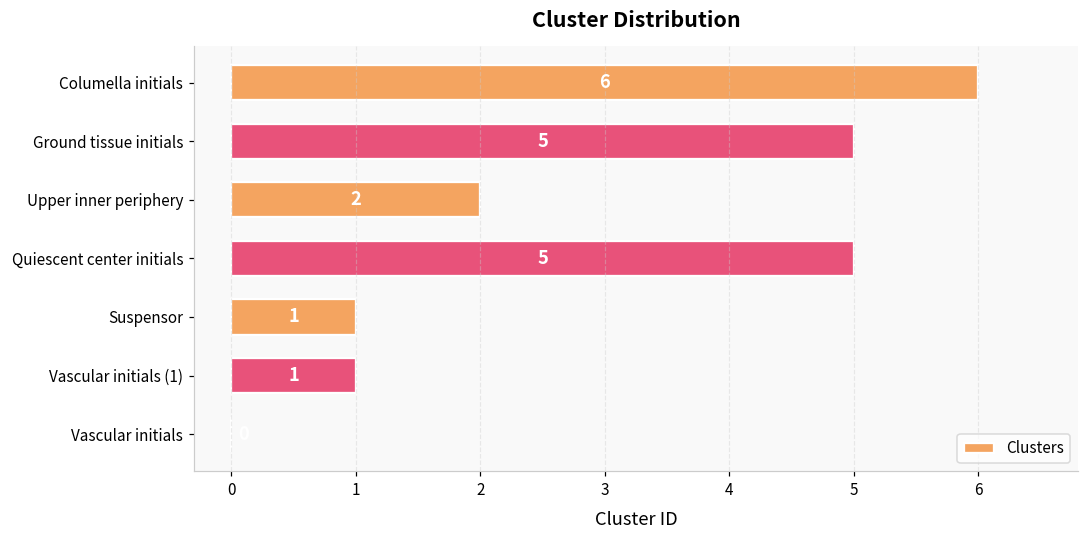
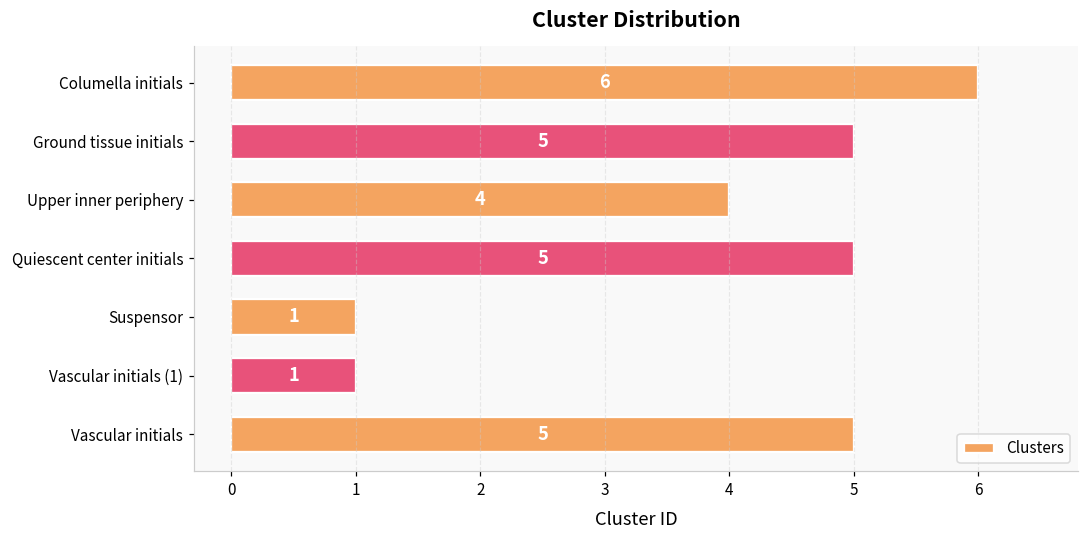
  {
    "Columella initials": 6,
    "Ground tissue initials": 5,
-   "Upper inner periphery": 2,
+   "Upper inner periphery": 4,
    "Quiescent center initials": 5,
    "Suspensor": 1,
    "Vascular initials (1)": 1,
-   "Vascular initials": 0
+   "Vascular initials": 5
  }
